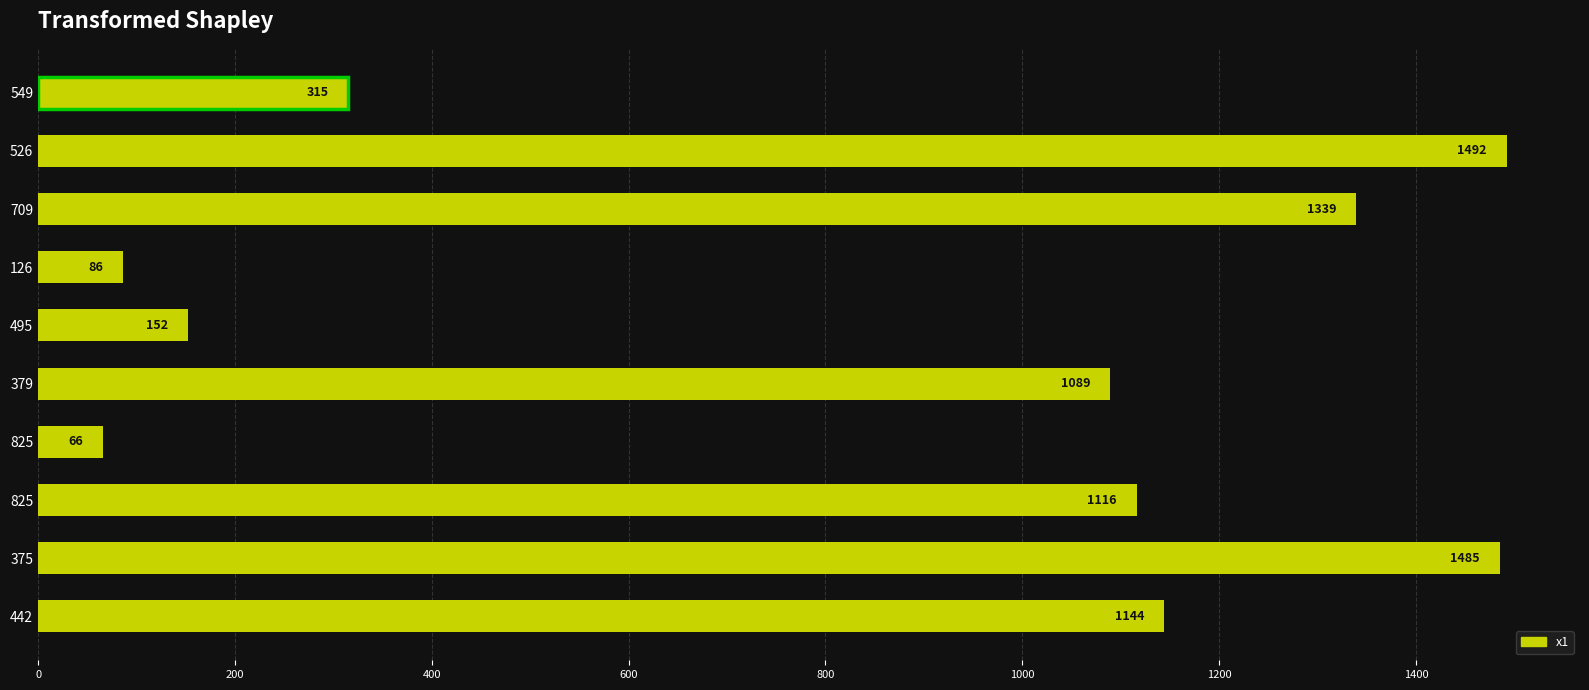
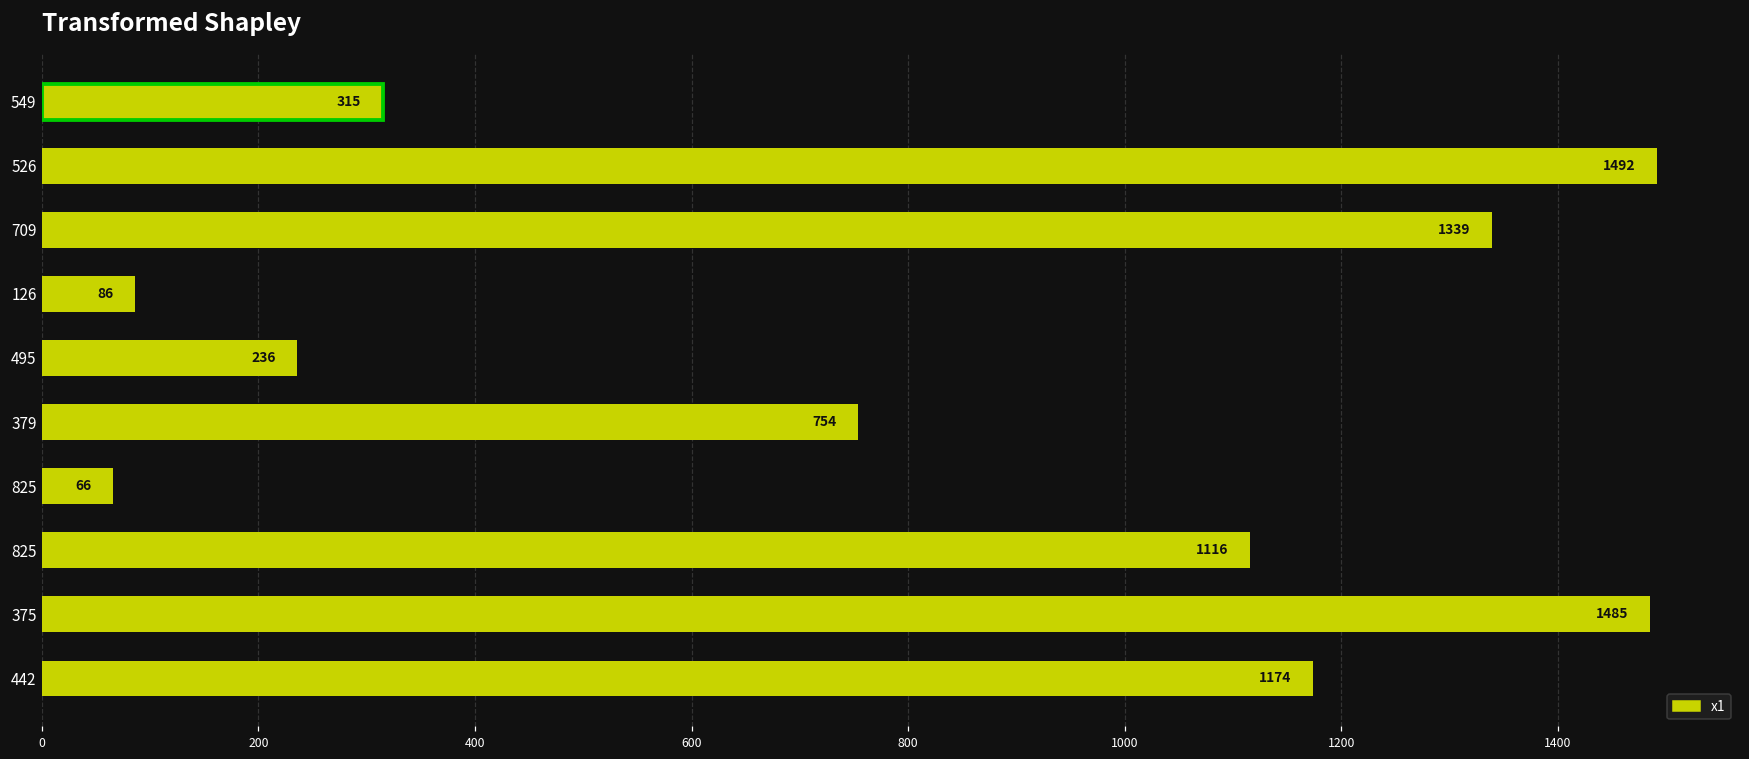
  {
    "549": 315,
    "526": 1492,
    "709": 1339,
    "126": 86,
-   "495": 152,
-   "379": 1089,
+   "495": 236,
+   "379": 754,
    "375": 1485,
-   "442": 1144
+   "442": 1174
  }
